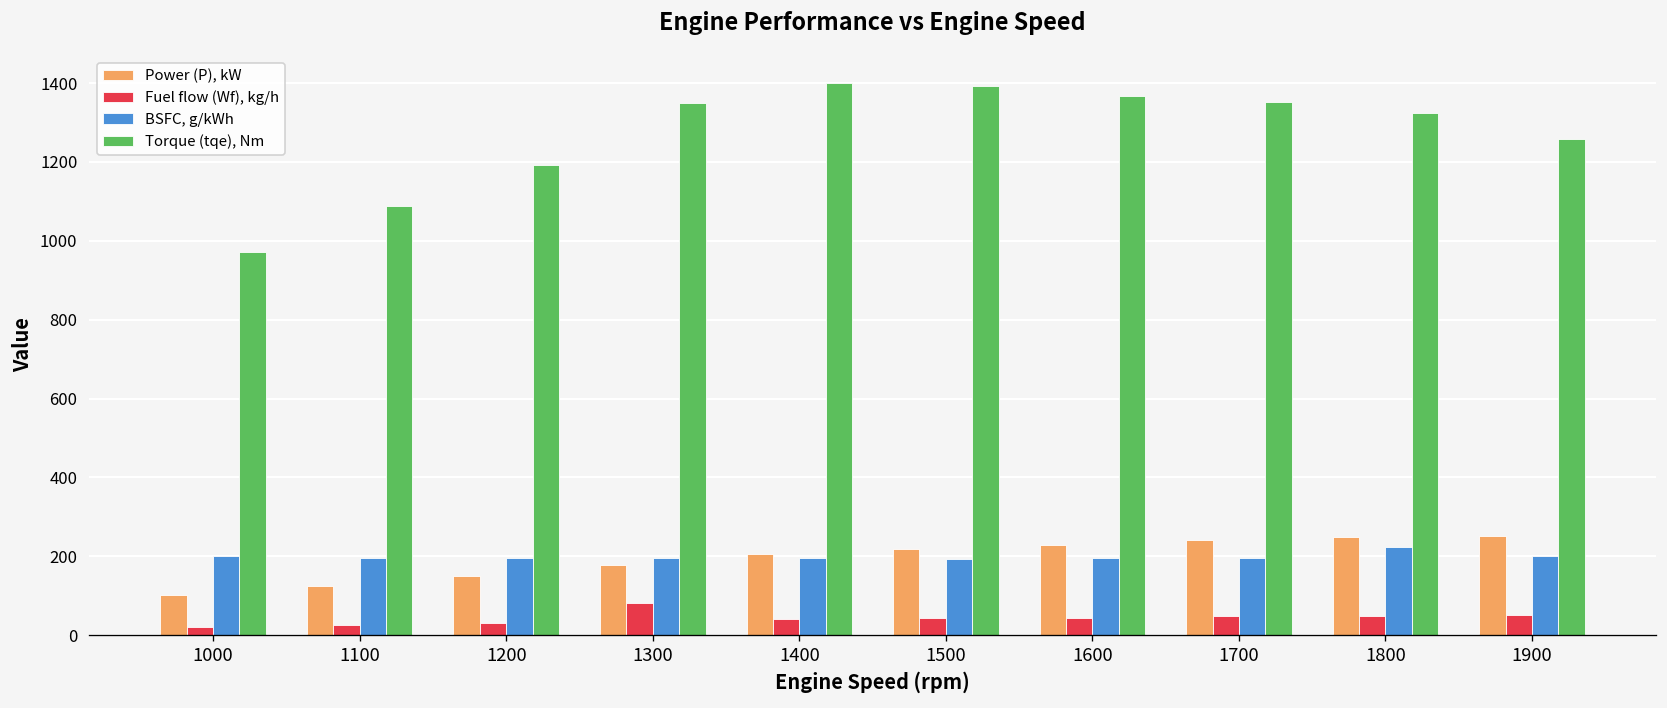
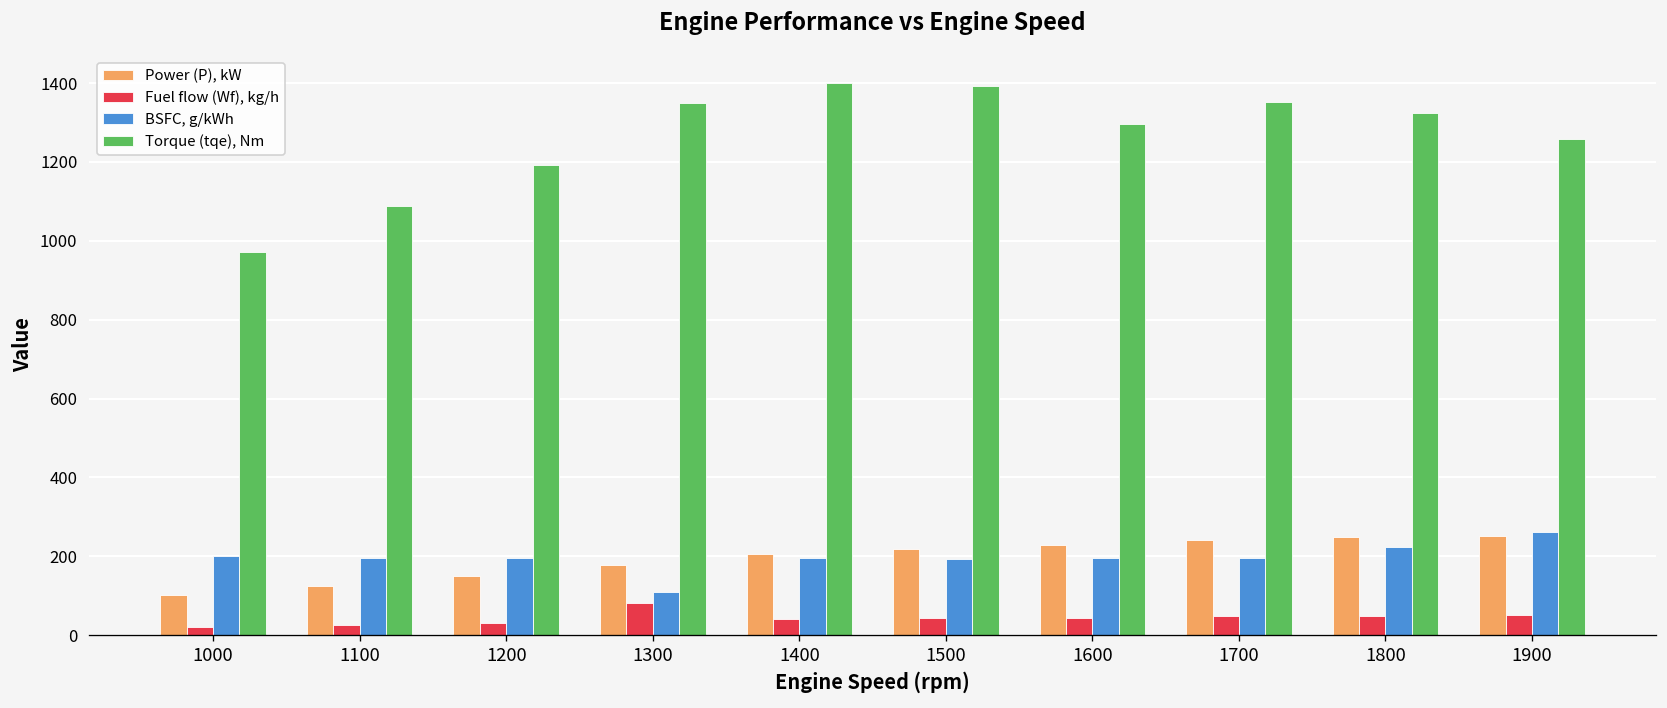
  {
    "Power (P), kW": {
      "1000": 100,
      "1100": 130,
      "1200": 150,
      "1300": 180,
      "1400": 210,
      "1500": 220,
      "1600": 230,
      "1700": 240,
      "1800": 250,
      "1900": 250
    },
    "Fuel flow (Wf), kg/h": {
      "1000": 20,
      "1100": 20,
      "1200": 30,
      "1300": 80,
      "1400": 40,
      "1500": 40,
      "1600": 40,
      "1700": 50,
      "1800": 50,
      "1900": 50
    },
    "BSFC, g/kWh": {
      "1000": 200,
      "1100": 200,
      "1200": 200,
-     "1300": 200,
+     "1300": 110,
      "1400": 200,
      "1500": 190,
      "1600": 190,
      "1700": 200,
      "1800": 220,
-     "1900": 200
+     "1900": 260
    },
    "Torque (tqe), Nm": {
      "1000": 970,
      "1100": 1090,
      "1200": 1190,
      "1300": 1350,
      "1400": 1400,
      "1500": 1390,
-     "1600": 1370,
+     "1600": 1300,
      "1700": 1350,
      "1800": 1320,
      "1900": 1260
    }
  }
